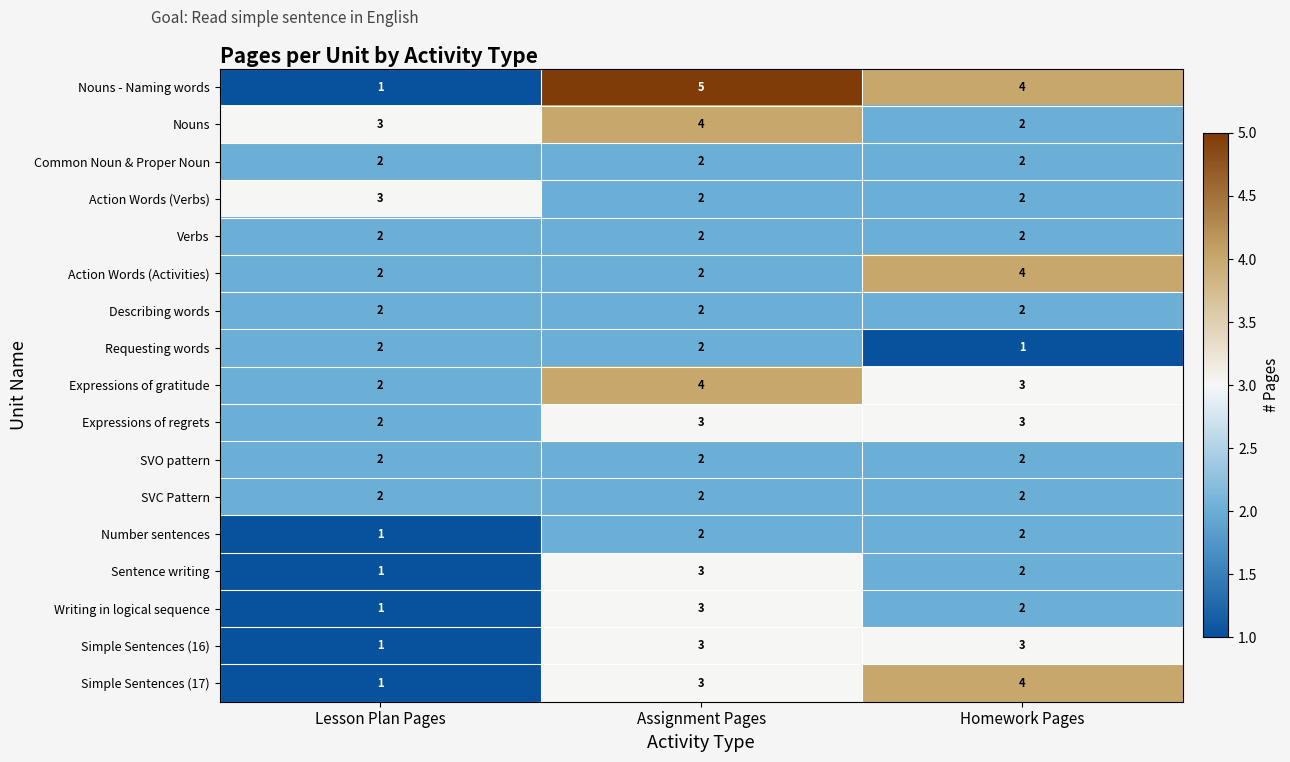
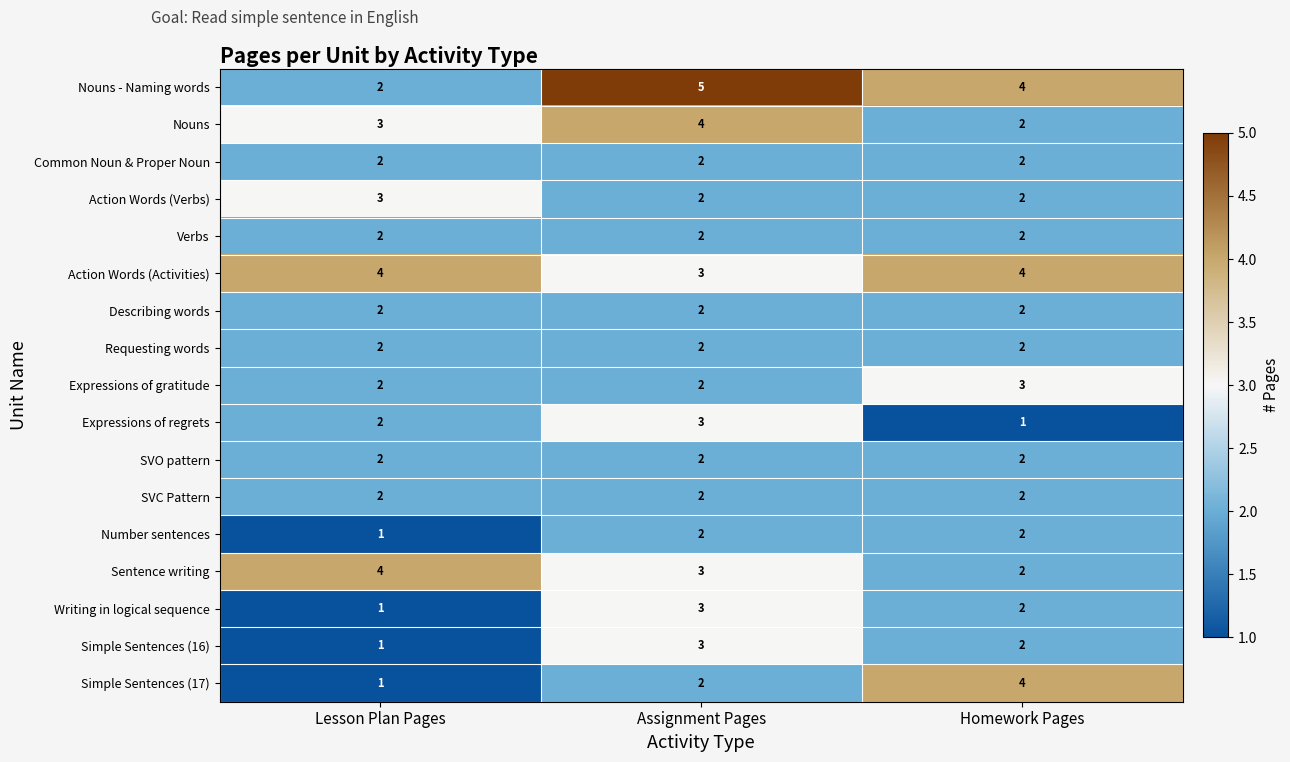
  {
    "Nouns - Naming words": {
-     "Lesson Plan Pages": 1,
+     "Lesson Plan Pages": 2,
      "Assignment Pages": 5,
      "Homework Pages": 4
    },
    "Nouns": {
      "Lesson Plan Pages": 3,
      "Assignment Pages": 4,
      "Homework Pages": 2
    },
    "Common Noun & Proper Noun": {
      "Lesson Plan Pages": 2,
      "Assignment Pages": 2,
      "Homework Pages": 2
    },
    "Action Words (Verbs)": {
      "Lesson Plan Pages": 3,
      "Assignment Pages": 2,
      "Homework Pages": 2
    },
    "Verbs": {
      "Lesson Plan Pages": 2,
      "Assignment Pages": 2,
      "Homework Pages": 2
    },
    "Action Words (Activities)": {
-     "Lesson Plan Pages": 2,
-     "Assignment Pages": 2,
+     "Lesson Plan Pages": 4,
+     "Assignment Pages": 3,
      "Homework Pages": 4
    },
    "Describing words": {
      "Lesson Plan Pages": 2,
      "Assignment Pages": 2,
      "Homework Pages": 2
    },
    "Requesting words": {
      "Lesson Plan Pages": 2,
      "Assignment Pages": 2,
-     "Homework Pages": 1
+     "Homework Pages": 2
    },
    "Expressions of gratitude": {
      "Lesson Plan Pages": 2,
-     "Assignment Pages": 4,
+     "Assignment Pages": 2,
      "Homework Pages": 3
    },
    "Expressions of regrets": {
      "Lesson Plan Pages": 2,
      "Assignment Pages": 3,
-     "Homework Pages": 3
+     "Homework Pages": 1
    },
    "SVO pattern": {
      "Lesson Plan Pages": 2,
      "Assignment Pages": 2,
      "Homework Pages": 2
    },
    "SVC Pattern": {
      "Lesson Plan Pages": 2,
      "Assignment Pages": 2,
      "Homework Pages": 2
    },
    "Number sentences": {
      "Lesson Plan Pages": 1,
      "Assignment Pages": 2,
      "Homework Pages": 2
    },
    "Sentence writing": {
-     "Lesson Plan Pages": 1,
+     "Lesson Plan Pages": 4,
      "Assignment Pages": 3,
      "Homework Pages": 2
    },
    "Writing in logical sequence": {
      "Lesson Plan Pages": 1,
      "Assignment Pages": 3,
      "Homework Pages": 2
    },
    "Simple Sentences (16)": {
      "Lesson Plan Pages": 1,
      "Assignment Pages": 3,
-     "Homework Pages": 3
+     "Homework Pages": 2
    },
    "Simple Sentences (17)": {
      "Lesson Plan Pages": 1,
-     "Assignment Pages": 3,
+     "Assignment Pages": 2,
      "Homework Pages": 4
    }
  }
